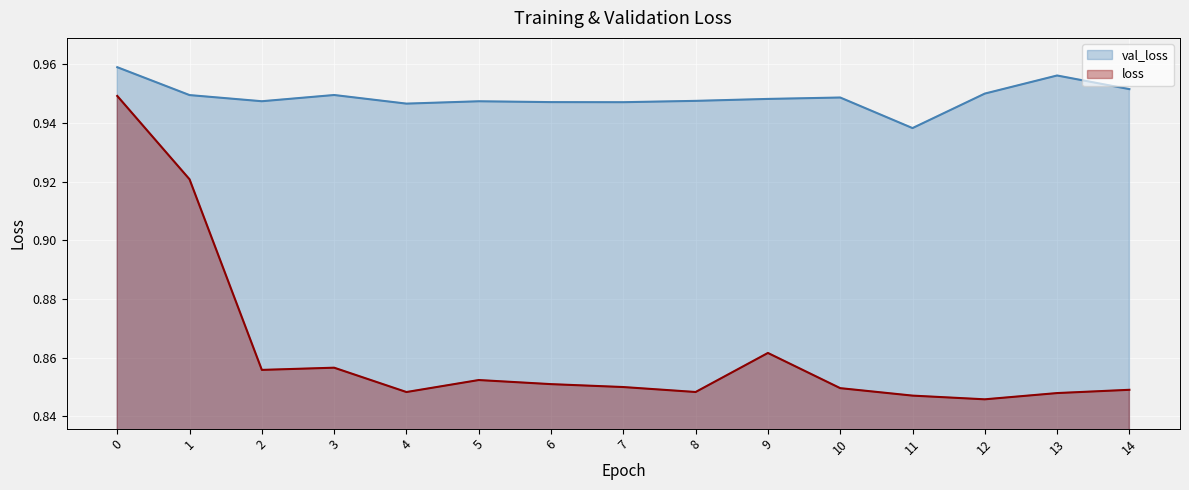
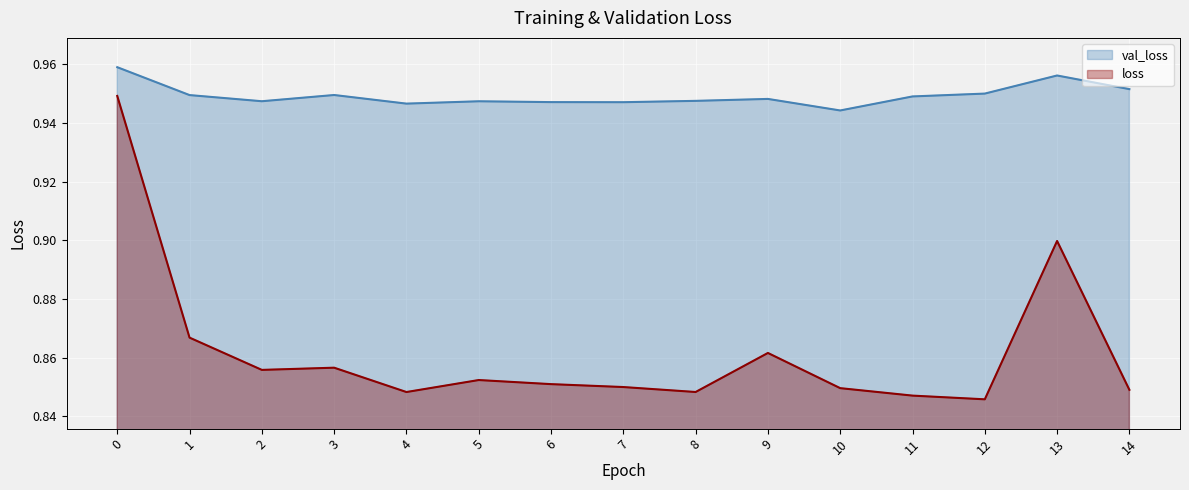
  {
    "val_loss": {
      "0": 0.959,
      "1": 0.950,
      "2": 0.947,
      "3": 0.950,
      "4": 0.947,
      "5": 0.947,
      "6": 0.947,
      "7": 0.947,
      "8": 0.948,
      "9": 0.948,
-     "10": 0.949,
-     "11": 0.938,
+     "10": 0.944,
+     "11": 0.949,
      "12": 0.950,
      "13": 0.956,
      "14": 0.952
    },
    "loss": {
      "0": 0.949,
-     "1": 0.921,
+     "1": 0.867,
      "2": 0.856,
      "3": 0.857,
      "4": 0.848,
      "5": 0.852,
      "6": 0.851,
      "7": 0.850,
      "8": 0.848,
      "9": 0.862,
      "10": 0.850,
      "11": 0.847,
      "12": 0.846,
-     "13": 0.848,
+     "13": 0.900,
      "14": 0.849
    }
  }
